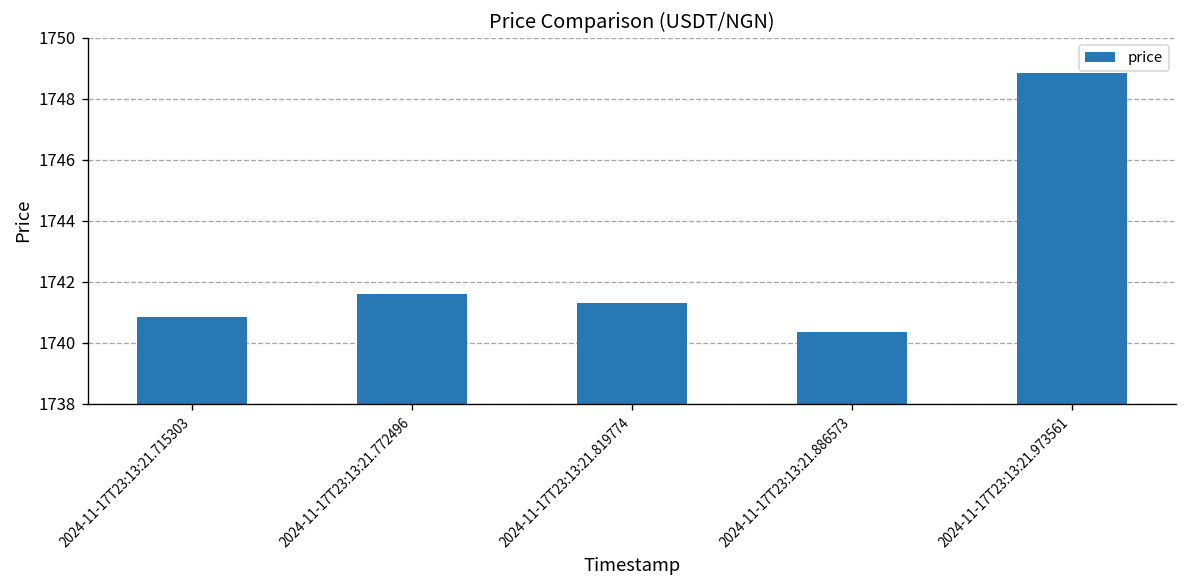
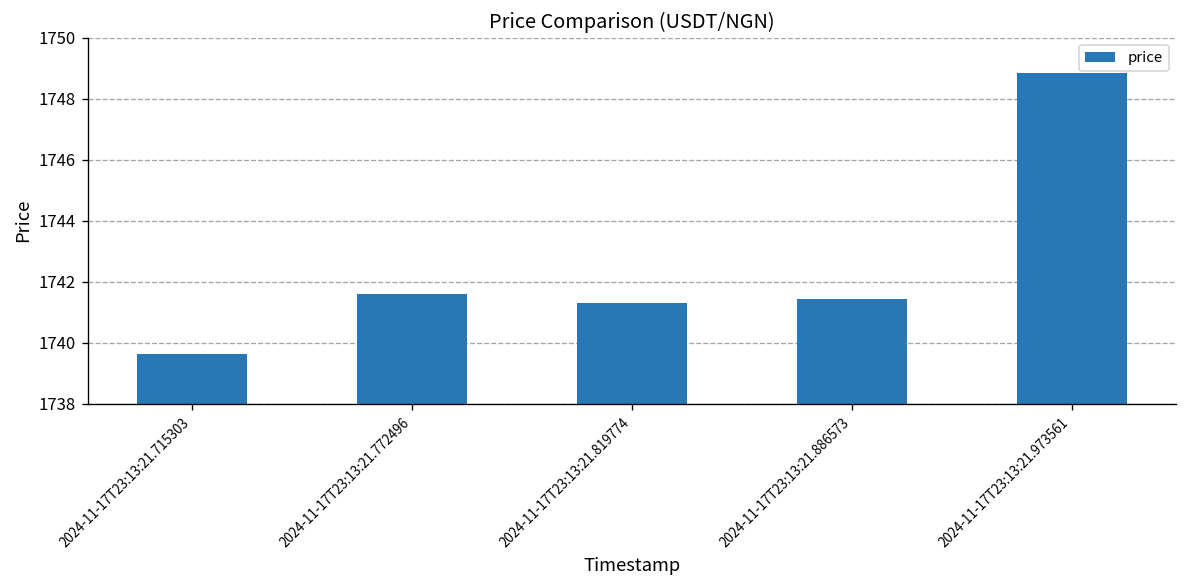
  {
-   "2024-11-17T23:13:21.715303": 1740.9,
+   "2024-11-17T23:13:21.715303": 1739.6,
    "2024-11-17T23:13:21.772496": 1741.6,
    "2024-11-17T23:13:21.819774": 1741.3,
-   "2024-11-17T23:13:21.886573": 1740.4,
+   "2024-11-17T23:13:21.886573": 1741.4,
    "2024-11-17T23:13:21.973561": 1748.9
  }
